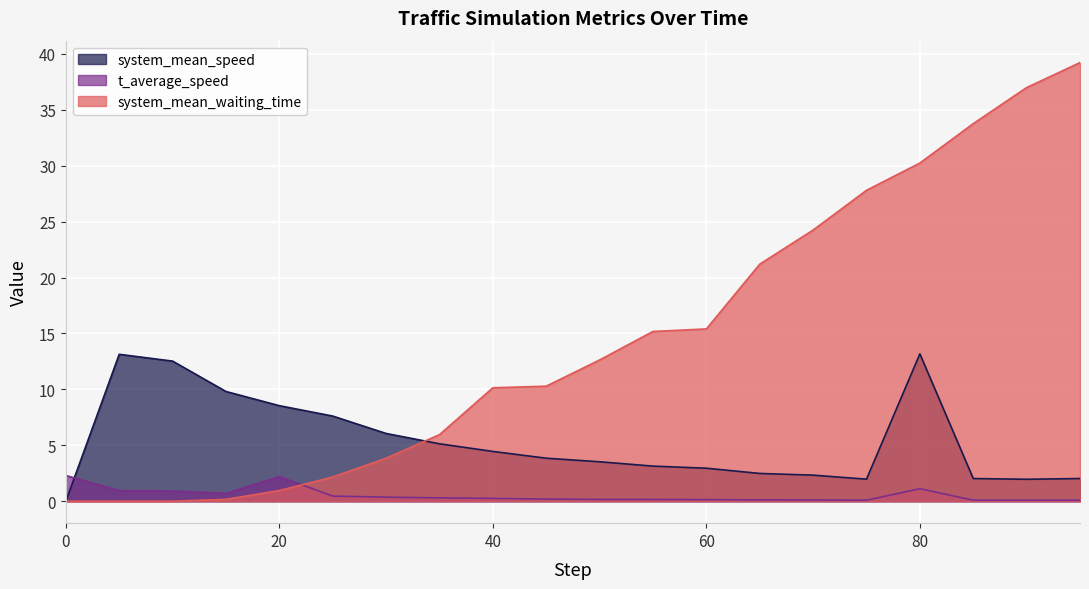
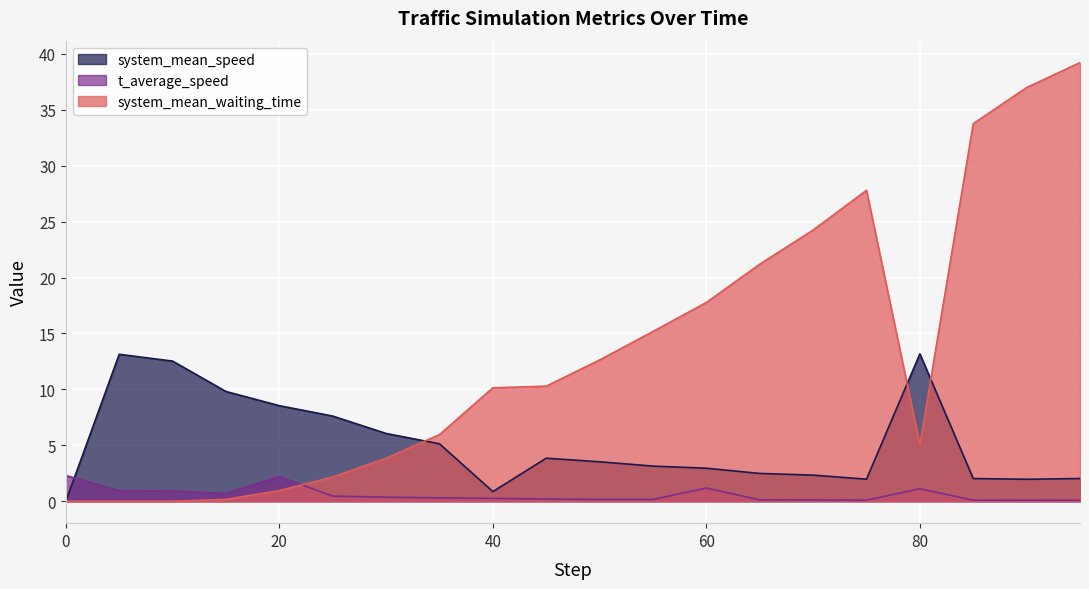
  {
    "system_mean_speed": {
      "20": 8.5,
-     "40": 4.5,
+     "40": 0.9,
      "60": 3.0,
      "80": 13.2
    },
    "t_average_speed": {
      "0": 2.3,
      "20": 2.2,
      "40": 0.3,
-     "60": 0.1,
+     "60": 1.2,
      "80": 1.1
    },
    "system_mean_waiting_time": {
      "20": 1.0,
      "40": 10.1,
-     "60": 15.4,
-     "80": 30.2
+     "60": 17.8,
+     "80": 5.1
    }
  }
